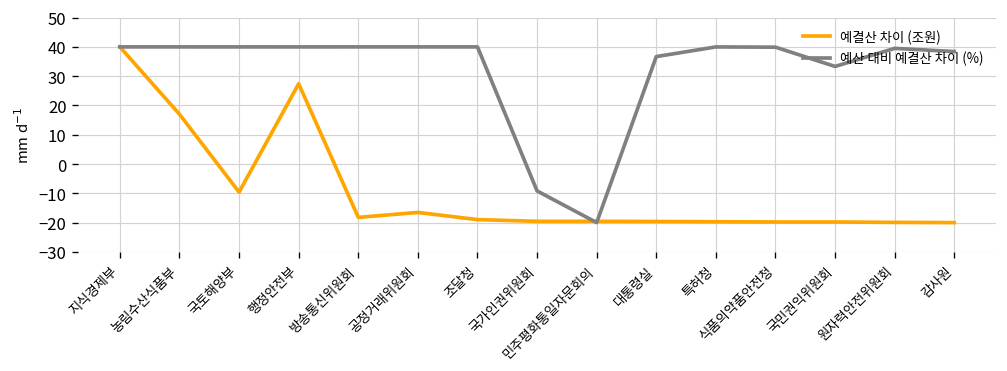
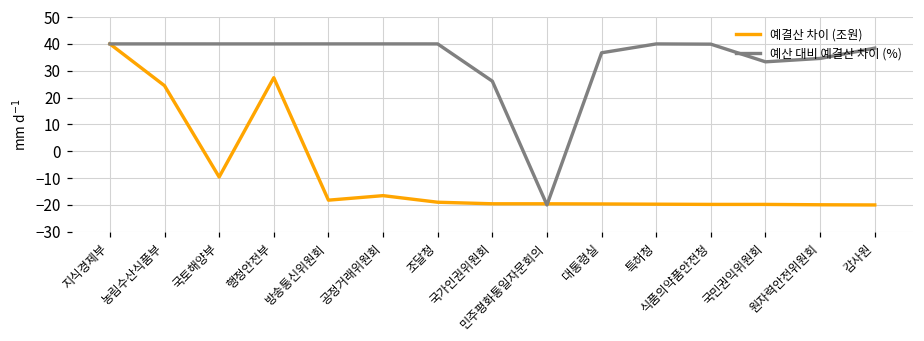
  {
    "예결산 차이 (조원)": {
-     "농림수산식품부": 17,
+     "농림수산식품부": 24,
      "국토해양부": -10,
      "행정안전부": 27,
      "방송통신위원회": -18,
      "공정거래위원회": -17,
      "조달청": -19,
      "국가인권위원회": -20,
      "대통령실": -20,
      "특허청": -20,
      "식품의약품안전청": -20,
      "국민권익위원회": -20,
      "원자력안전위원회": -20,
      "감사원": -20
    },
    "예산 대비 예결산 차이 (%)": {
      "농림수산식품부": 40,
      "국토해양부": 40,
      "행정안전부": 40,
      "방송통신위원회": 40,
      "공정거래위원회": 40,
      "조달청": 40,
-     "국가인권위원회": -9,
+     "국가인권위원회": 26,
      "대통령실": 37,
      "특허청": 40,
      "식품의약품안전청": 40,
      "국민권익위원회": 33,
-     "원자력안전위원회": 39,
+     "원자력안전위원회": 35,
      "감사원": 38
    }
  }
